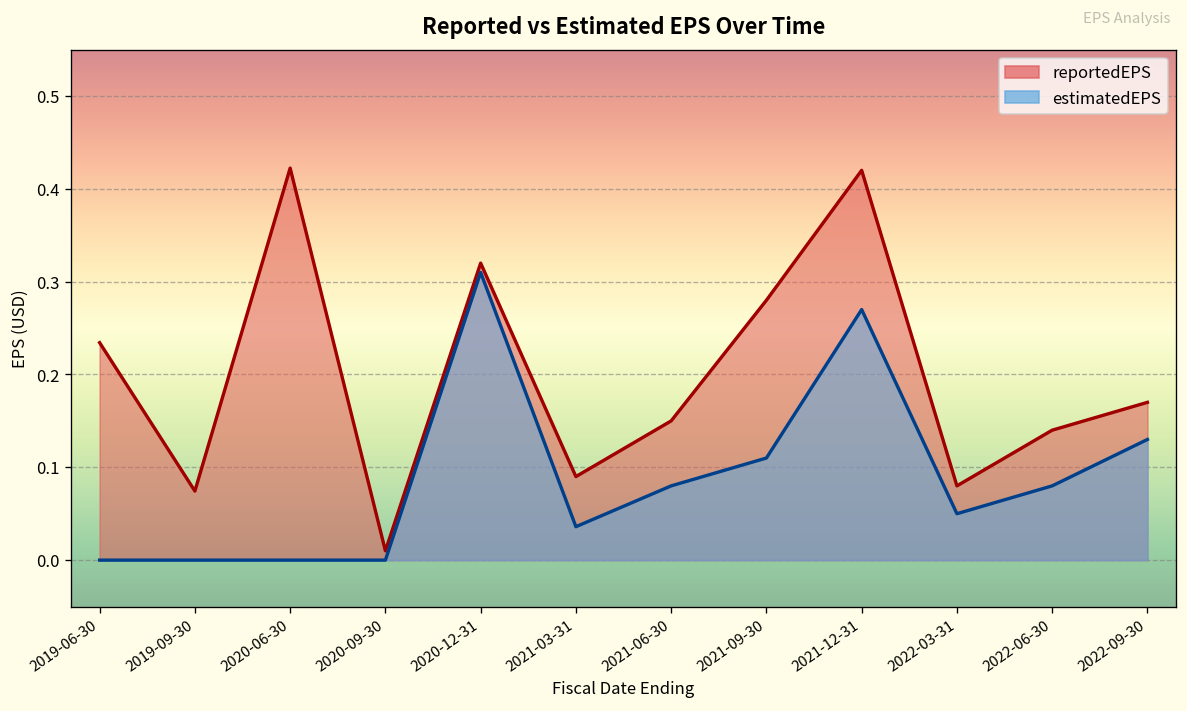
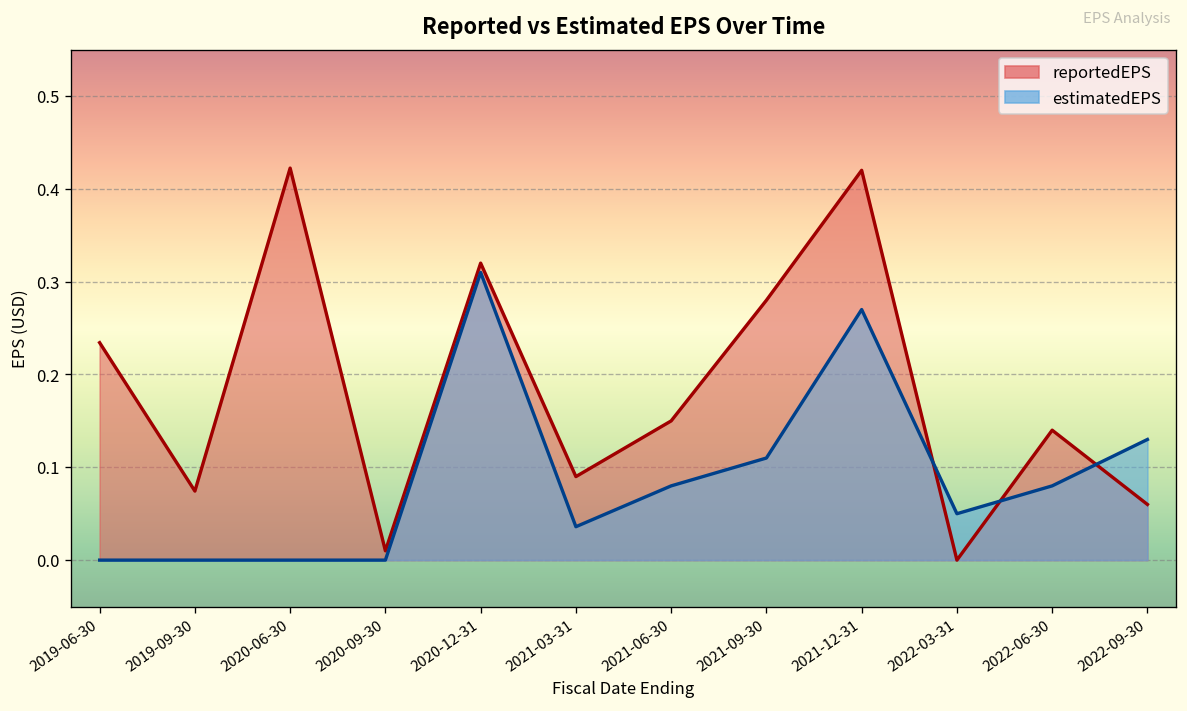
  {
    "reportedEPS": {
      "2019-06-30": 0.23,
      "2019-09-30": 0.07,
      "2020-06-30": 0.42,
      "2020-09-30": 0.01,
      "2020-12-31": 0.32,
      "2021-03-31": 0.09,
      "2021-06-30": 0.15,
      "2021-09-30": 0.28,
      "2021-12-31": 0.42,
-     "2022-03-31": 0.08,
+     "2022-03-31": 0.00,
      "2022-06-30": 0.14,
-     "2022-09-30": 0.17
+     "2022-09-30": 0.06
    },
    "estimatedEPS": {
      "2019-06-30": 0.00,
      "2019-09-30": 0.00,
      "2020-06-30": 0.00,
      "2020-09-30": 0.00,
      "2020-12-31": 0.31,
      "2021-03-31": 0.04,
      "2021-06-30": 0.08,
      "2021-09-30": 0.11,
      "2021-12-31": 0.27,
      "2022-03-31": 0.05,
      "2022-06-30": 0.08,
      "2022-09-30": 0.13
    }
  }
